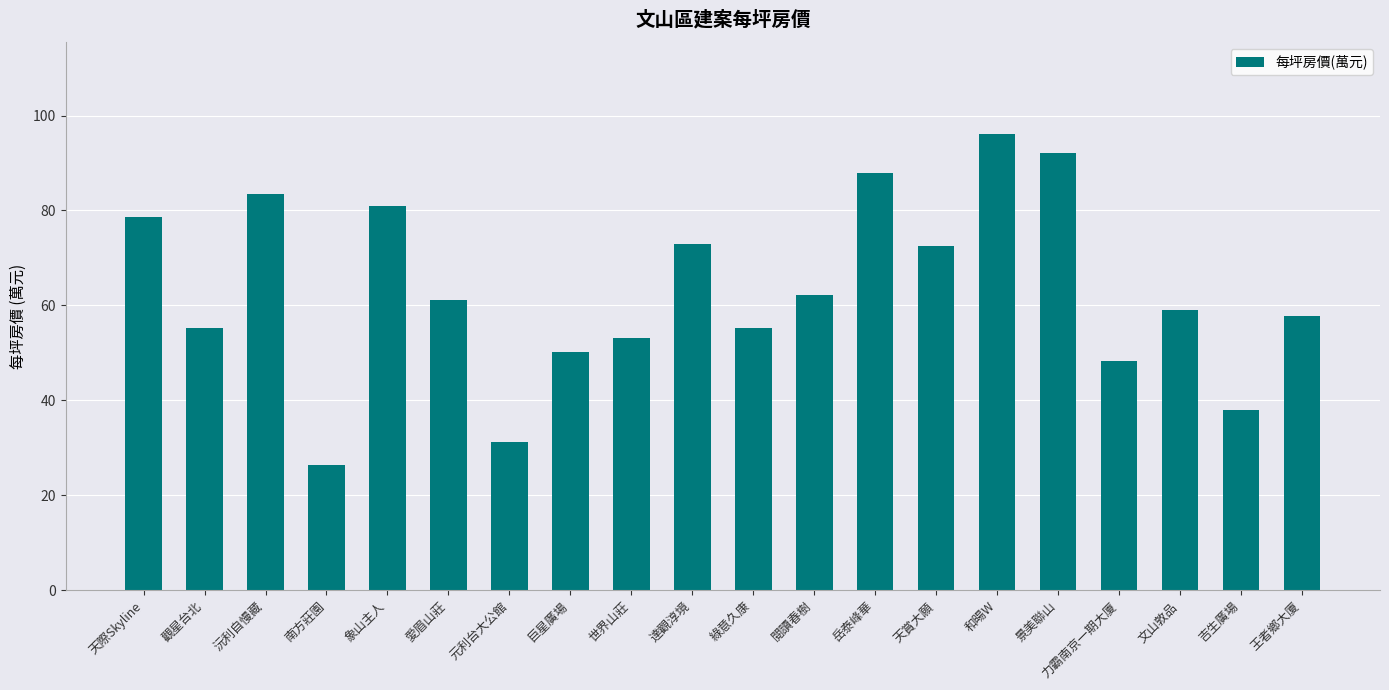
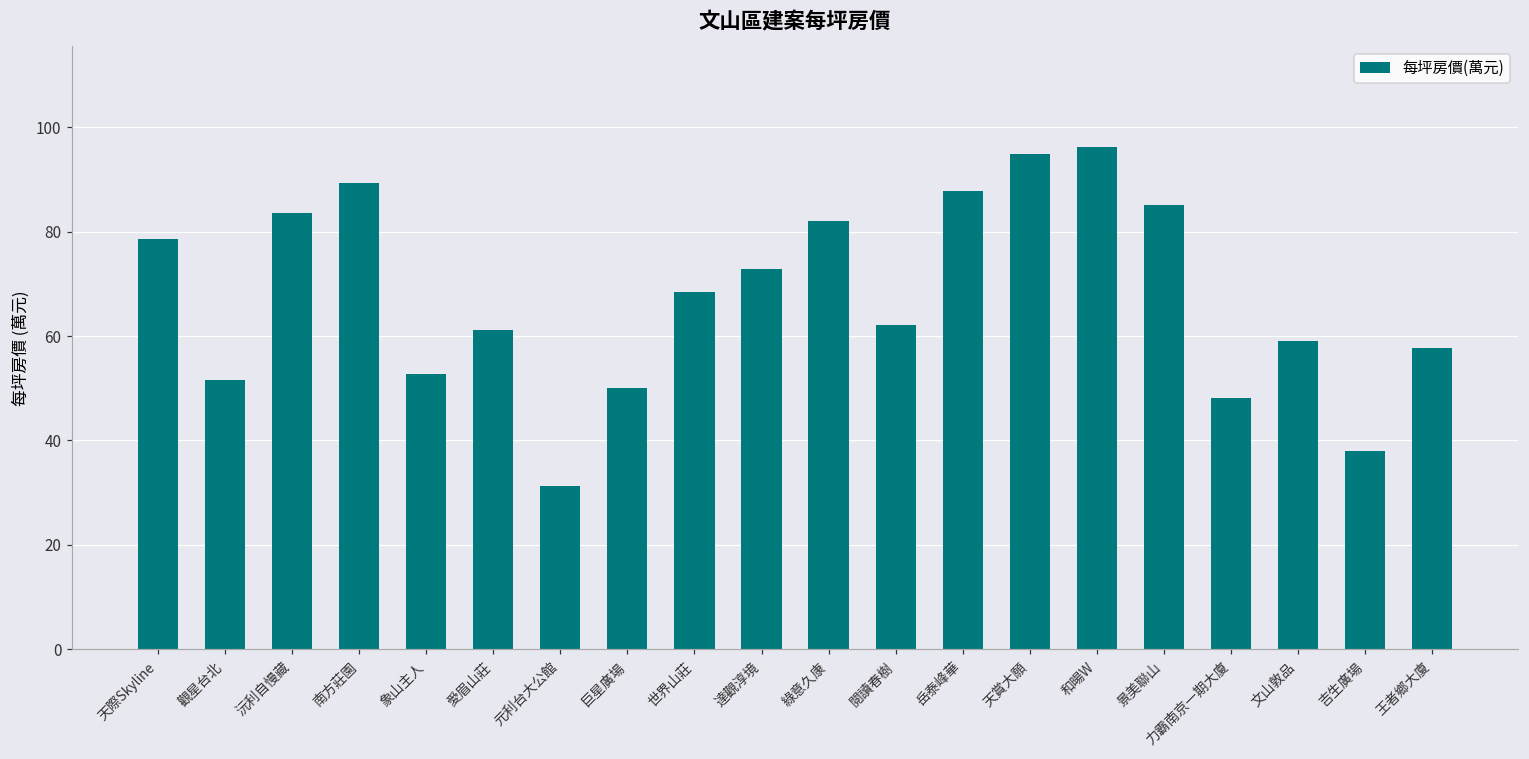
  {
    "天際Skyline": 79,
-   "觀星台北": 55,
+   "觀星台北": 52,
    "沅利自慢藏": 84,
-   "南方莊園": 26,
-   "象山主人": 81,
+   "南方莊園": 89,
+   "象山主人": 53,
    "愛眉山莊": 61,
    "元利台大公館": 31,
    "巨星廣場": 50,
-   "世界山莊": 53,
+   "世界山莊": 69,
    "達觀淳境": 73,
-   "綠意久康": 55,
+   "綠意久康": 82,
    "閱讀春樹": 62,
    "岳泰峰華": 88,
-   "天賞大願": 73,
+   "天賞大願": 95,
    "和暘W": 96,
-   "景美聯山": 92,
+   "景美聯山": 85,
    "力霸南京一期大廈": 48,
    "文山敦品": 59,
    "吉生廣場": 38,
    "王者鄉大廈": 58
  }
